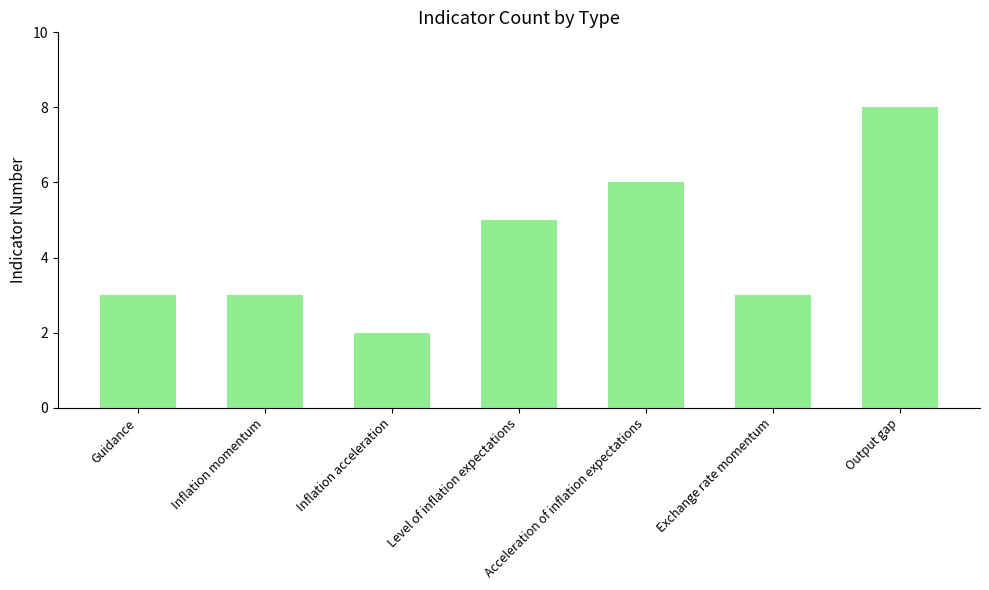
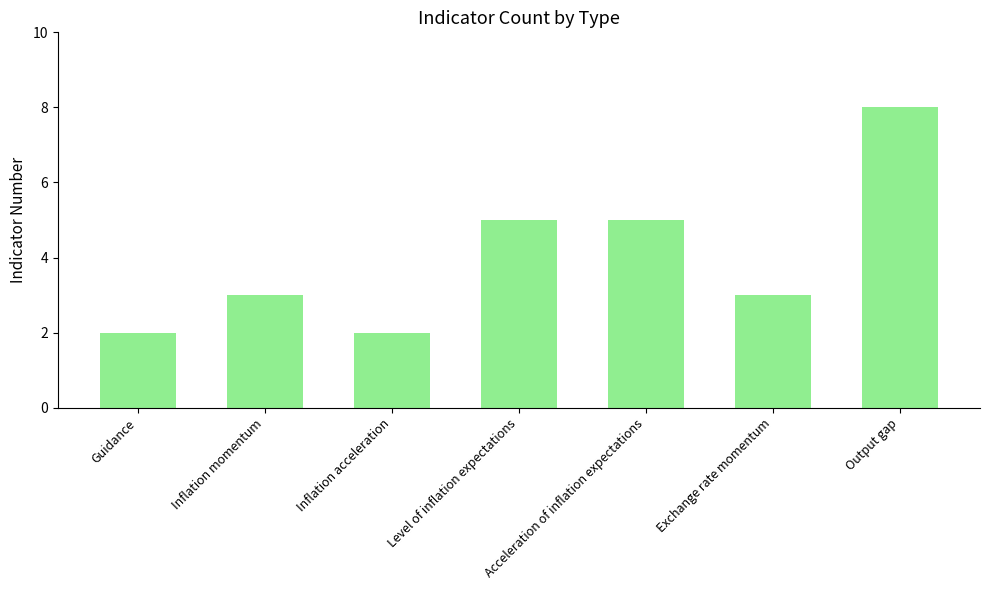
  {
-   "Guidance": 3,
+   "Guidance": 2,
    "Inflation momentum": 3,
    "Inflation acceleration": 2,
    "Level of inflation expectations": 5,
-   "Acceleration of inflation expectations": 6,
+   "Acceleration of inflation expectations": 5,
    "Exchange rate momentum": 3,
    "Output gap": 8
  }
